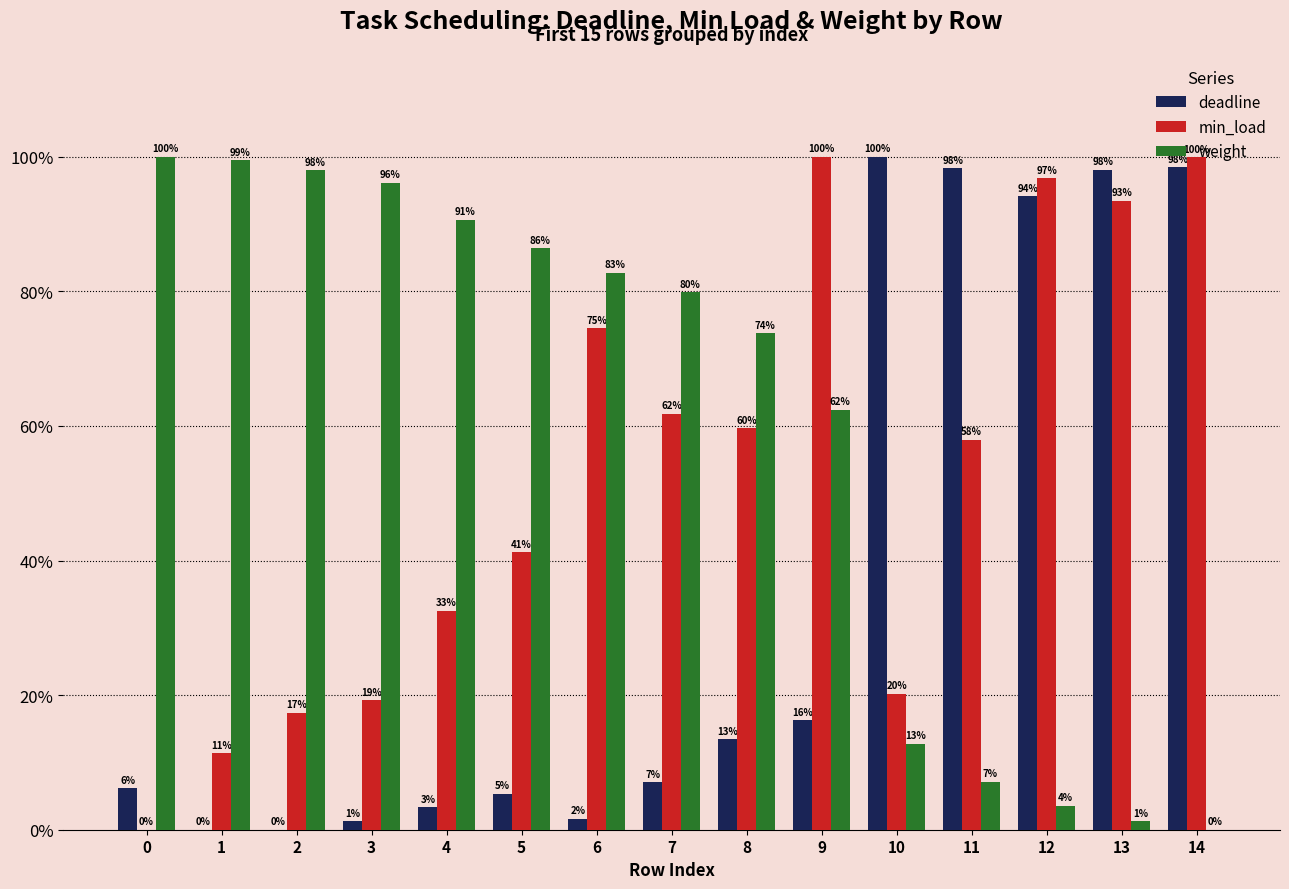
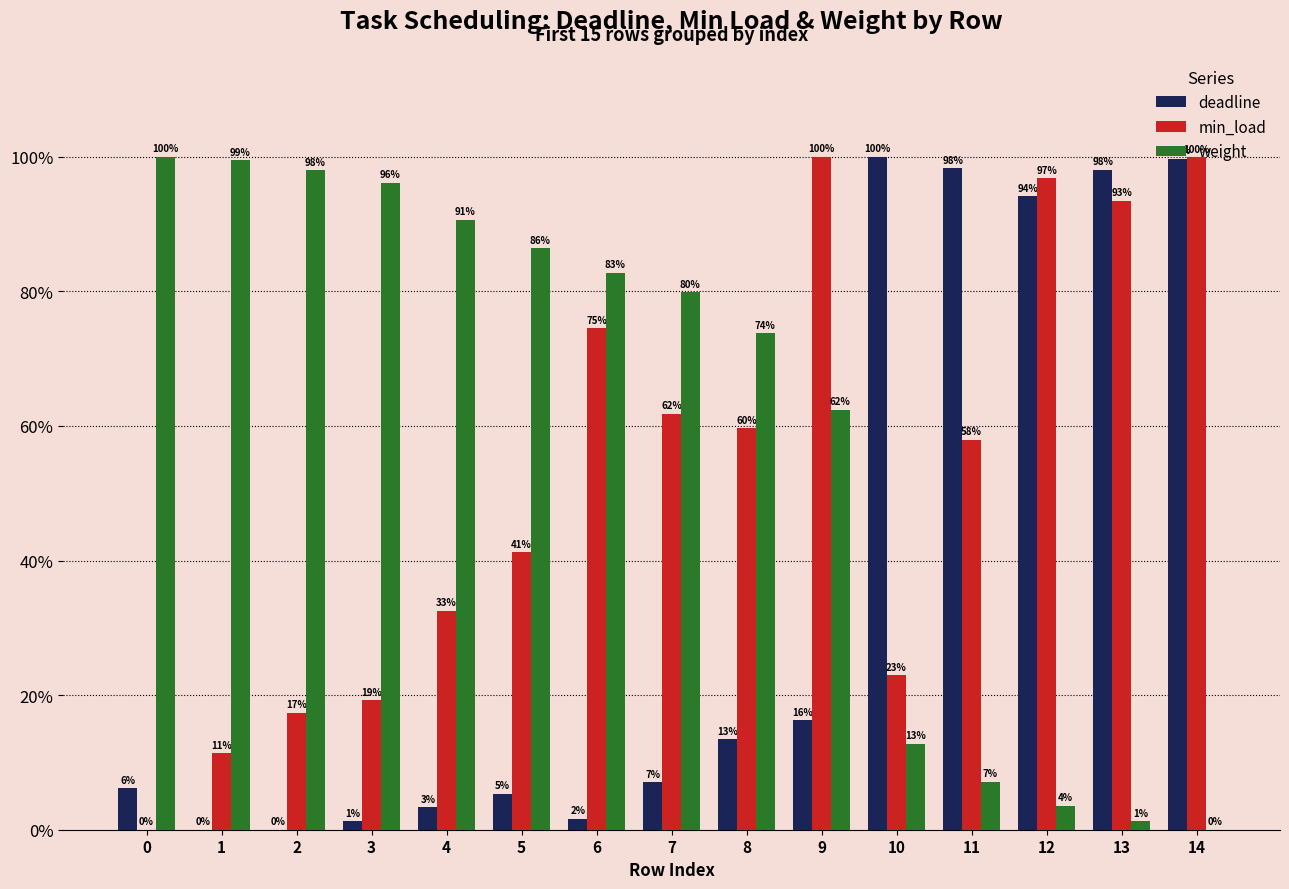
  {
    "deadline": {
      "0": "6%",
      "1": "0%",
      "2": "0%",
      "3": "1%",
      "4": "3%",
      "5": "5%",
      "6": "2%",
      "7": "7%",
      "8": "13%",
      "9": "16%",
      "10": "100%",
      "11": "98%",
      "12": "94%",
      "13": "98%",
-     "14": "98%"
+     "14": "100%"
    },
    "min_load": {
      "0": "0%",
      "1": "11%",
      "2": "17%",
      "3": "19%",
      "4": "33%",
      "5": "41%",
      "6": "75%",
      "7": "62%",
      "8": "60%",
      "9": "100%",
-     "10": "20%",
+     "10": "23%",
      "11": "58%",
      "12": "97%",
      "13": "93%",
      "14": "100%"
    },
    "weight": {
      "0": "100%",
      "1": "99%",
      "2": "98%",
      "3": "96%",
      "4": "91%",
      "5": "86%",
      "6": "83%",
      "7": "80%",
      "8": "74%",
      "9": "62%",
      "10": "13%",
      "11": "7%",
      "12": "4%",
      "13": "1%",
      "14": "0%"
    }
  }
